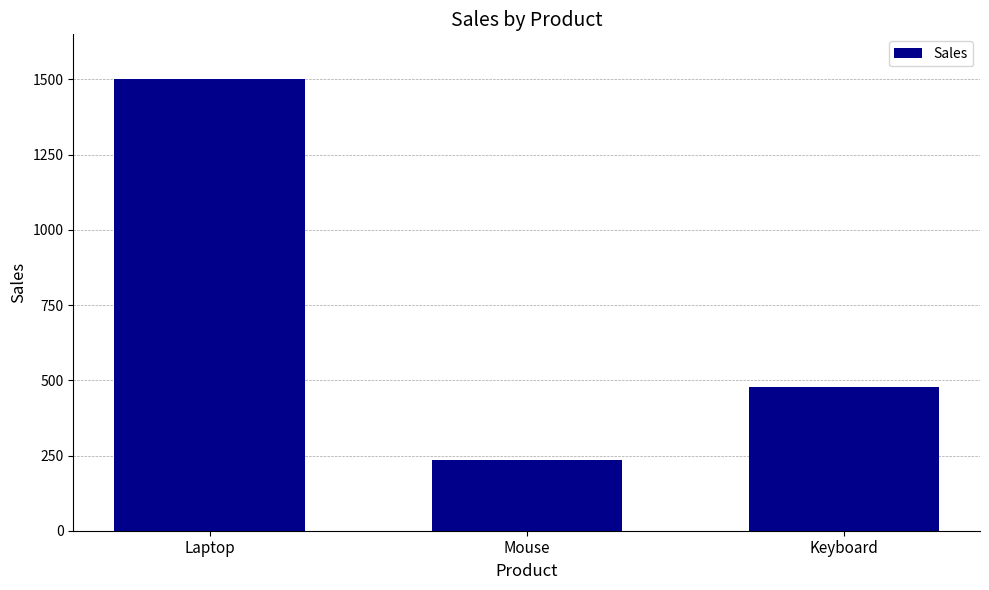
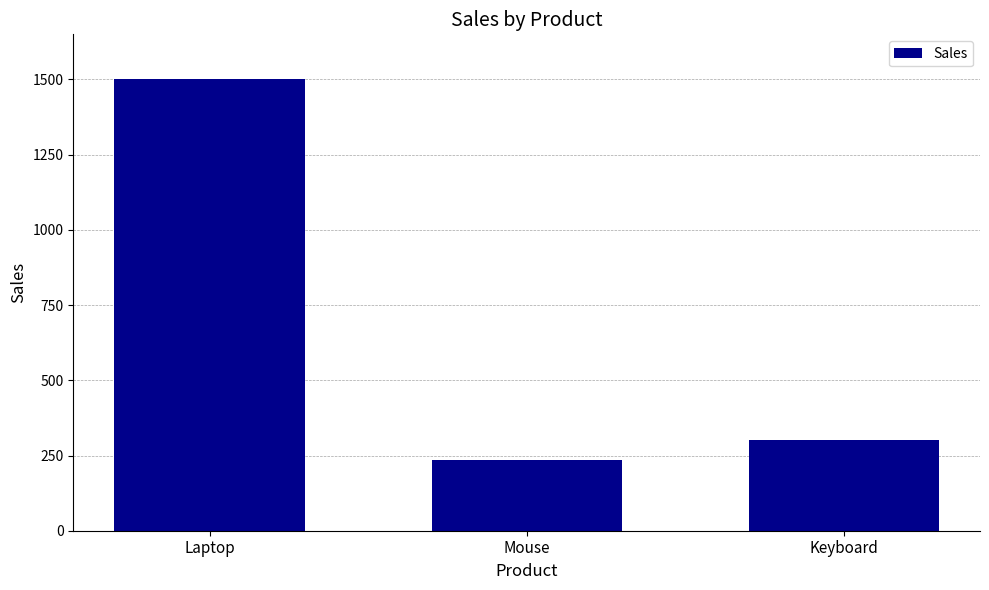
  {
    "Laptop": 1500,
    "Mouse": 230,
-   "Keyboard": 480
+   "Keyboard": 300
  }
